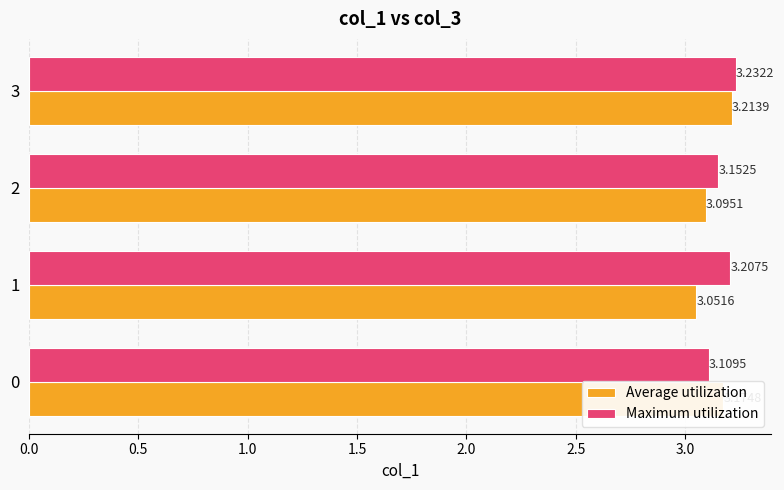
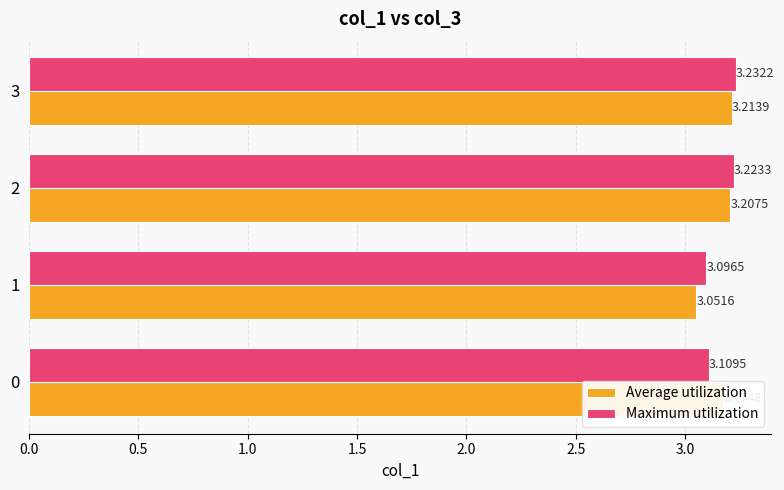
  {
    "Average utilization": {
      "3": 3.2139,
-     "2": 3.0951,
+     "2": 3.2075,
      "1": 3.0516
    },
    "Maximum utilization": {
      "3": 3.2322,
-     "2": 3.1525,
-     "1": 3.2075,
+     "2": 3.2233,
+     "1": 3.0965,
      "0": 3.1095
    }
  }
